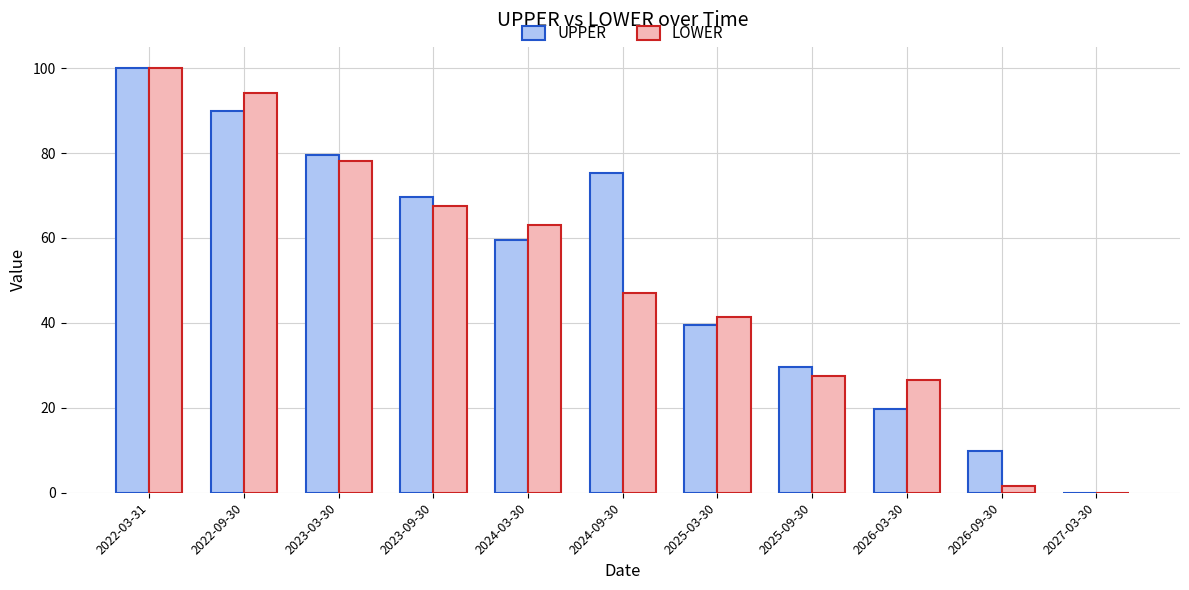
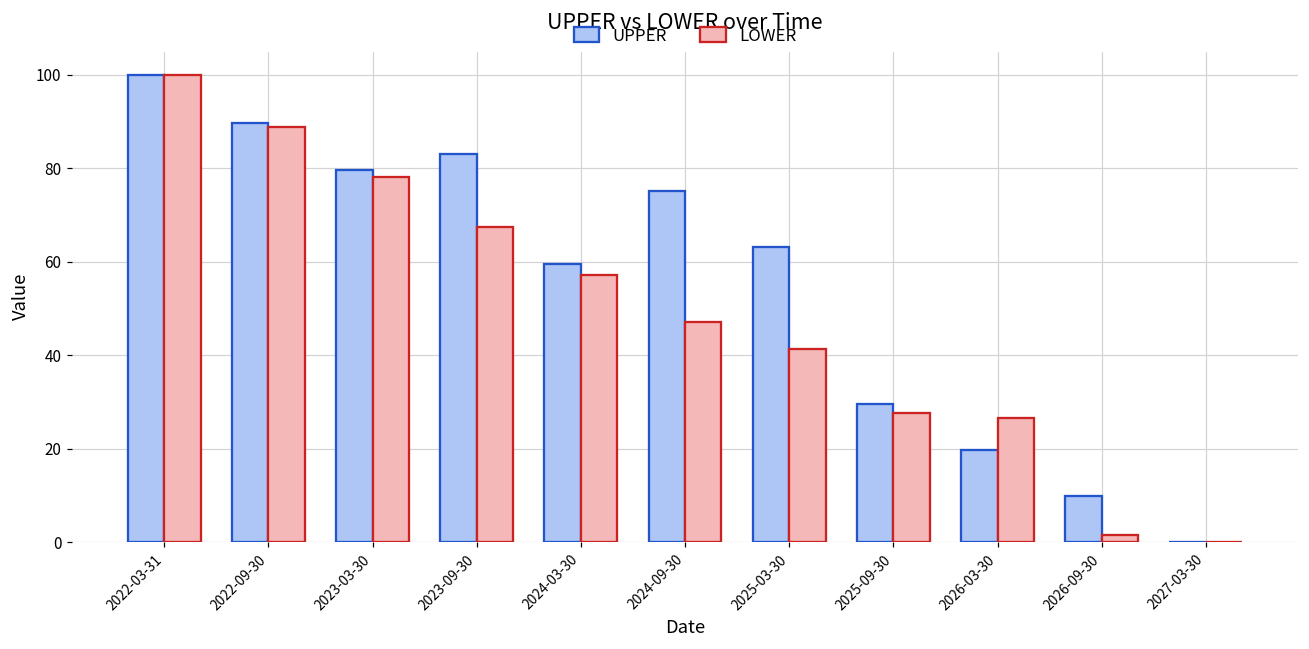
  {
    "UPPER": {
      "2022-03-31": 100,
      "2022-09-30": 90,
      "2023-03-30": 80,
-     "2023-09-30": 70,
+     "2023-09-30": 83,
      "2024-03-30": 59,
      "2024-09-30": 75,
-     "2025-03-30": 39,
+     "2025-03-30": 63,
      "2025-09-30": 30,
      "2026-03-30": 20,
      "2026-09-30": 10,
      "2027-03-30": 0
    },
    "LOWER": {
      "2022-03-31": 100,
-     "2022-09-30": 94,
+     "2022-09-30": 89,
      "2023-03-30": 78,
      "2023-09-30": 67,
-     "2024-03-30": 63,
+     "2024-03-30": 57,
      "2024-09-30": 47,
      "2025-03-30": 41,
      "2025-09-30": 28,
      "2026-03-30": 27,
      "2026-09-30": 2,
      "2027-03-30": 0
    }
  }
